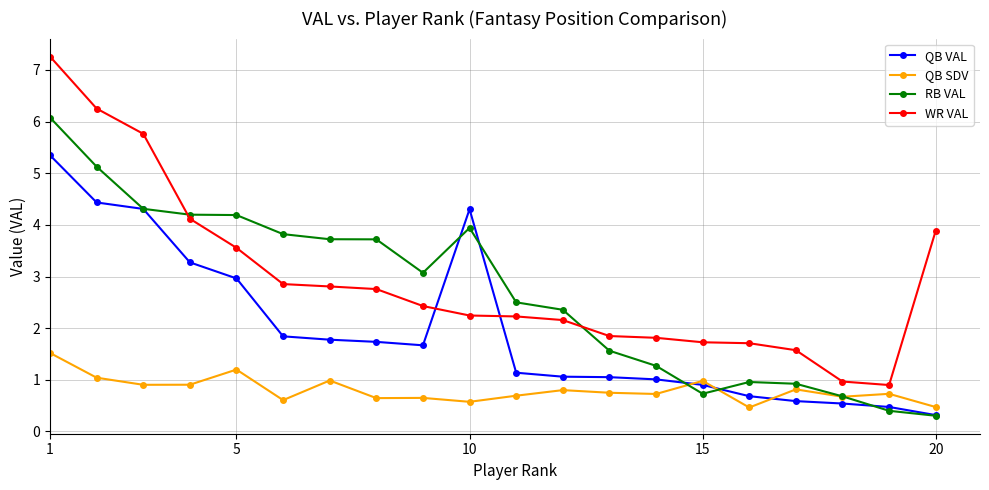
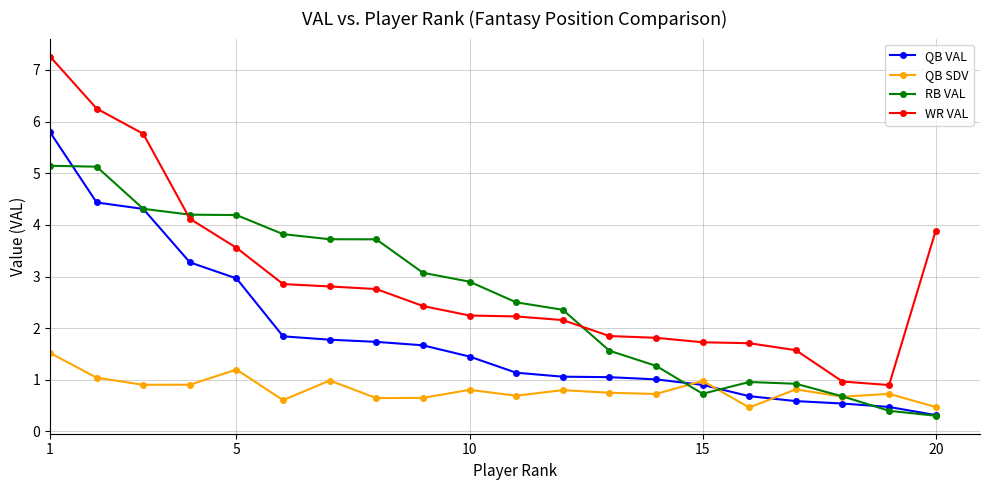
  {
    "QB VAL": {
-     "1": 5.3,
+     "1": 5.8,
      "5": 3.0,
-     "10": 4.3,
+     "10": 1.4,
      "15": 0.9
    },
    "QB SDV": {
      "1": 1.5,
      "5": 1.2,
-     "10": 0.6,
+     "10": 0.8,
      "15": 1.0,
      "20": 0.5
    },
    "RB VAL": {
-     "1": 6.1,
+     "1": 5.1,
      "5": 4.2,
-     "10": 3.9,
+     "10": 2.9,
      "15": 0.7
    },
    "WR VAL": {
      "1": 7.3,
      "5": 3.6,
      "10": 2.2,
      "15": 1.7,
      "20": 3.9
    }
  }
